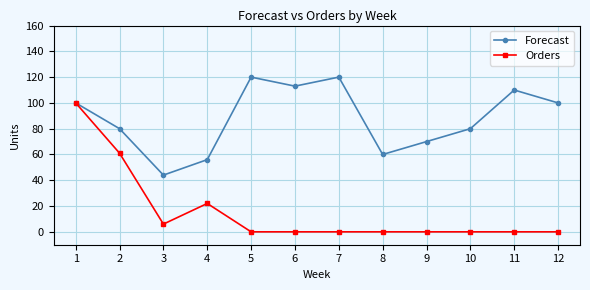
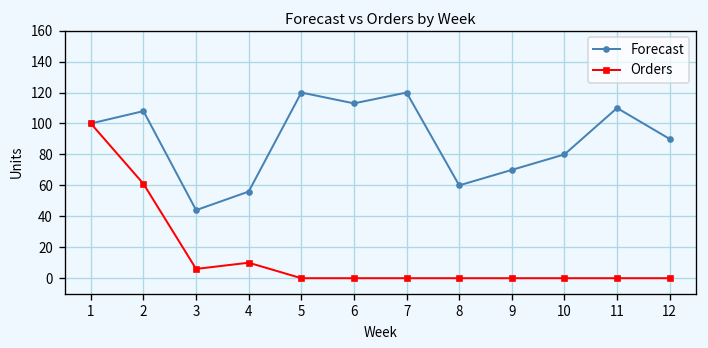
  {
    "Forecast": {
-     "2": 80,
+     "2": 108,
      "3": 44,
      "4": 56,
      "5": 120,
      "6": 113,
      "7": 120,
      "8": 60,
      "9": 70,
      "10": 80,
      "11": 110,
-     "12": 100
+     "12": 90
    },
    "Orders": {
      "2": 61,
      "3": 6,
-     "4": 22,
+     "4": 10,
      "5": 0,
      "6": 0,
      "7": 0,
      "8": 0,
      "9": 0,
      "10": 0,
      "11": 0,
      "12": 0
    }
  }
